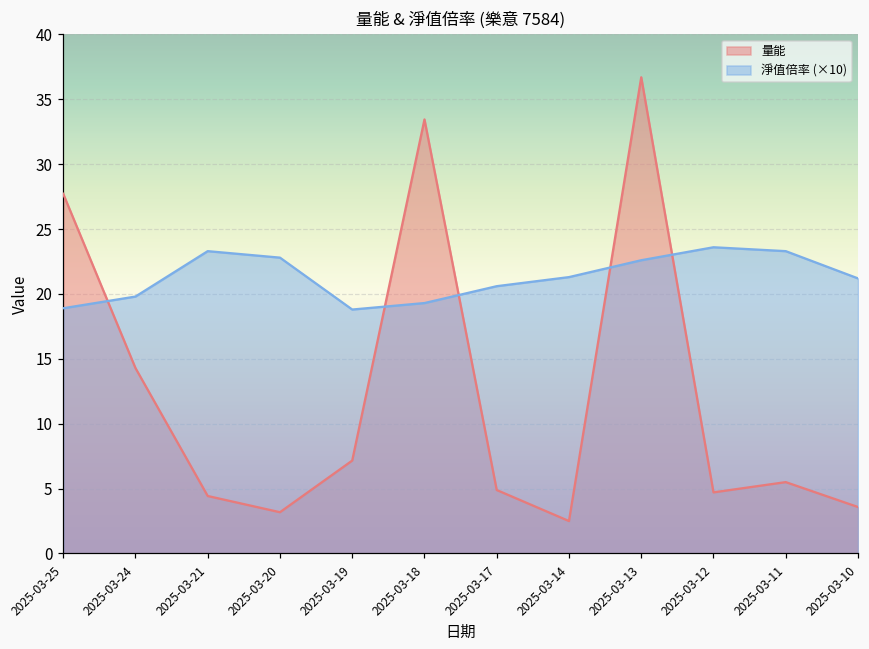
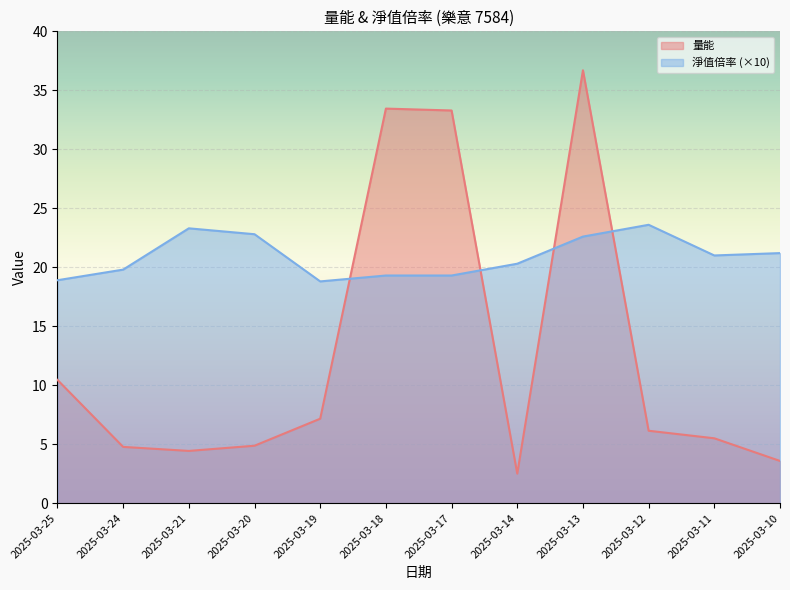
  {
    "量能": {
-     "2025-03-25": 27.7,
-     "2025-03-24": 14.3,
+     "2025-03-25": 10.5,
+     "2025-03-24": 4.8,
      "2025-03-21": 4.4,
-     "2025-03-20": 3.2,
+     "2025-03-20": 4.9,
      "2025-03-19": 7.2,
      "2025-03-18": 33.5,
-     "2025-03-17": 4.9,
+     "2025-03-17": 33.3,
      "2025-03-14": 2.5,
      "2025-03-13": 36.7,
-     "2025-03-12": 4.7,
+     "2025-03-12": 6.1,
      "2025-03-11": 5.5,
      "2025-03-10": 3.6
    },
    "淨值倍率 (×10)": {
      "2025-03-25": 18.9,
      "2025-03-24": 19.8,
      "2025-03-21": 23.3,
      "2025-03-20": 22.8,
      "2025-03-19": 18.8,
      "2025-03-18": 19.3,
-     "2025-03-17": 20.6,
-     "2025-03-14": 21.3,
+     "2025-03-17": 19.3,
+     "2025-03-14": 20.3,
      "2025-03-13": 22.6,
      "2025-03-12": 23.6,
-     "2025-03-11": 23.3,
+     "2025-03-11": 21.0,
      "2025-03-10": 21.2
    }
  }
